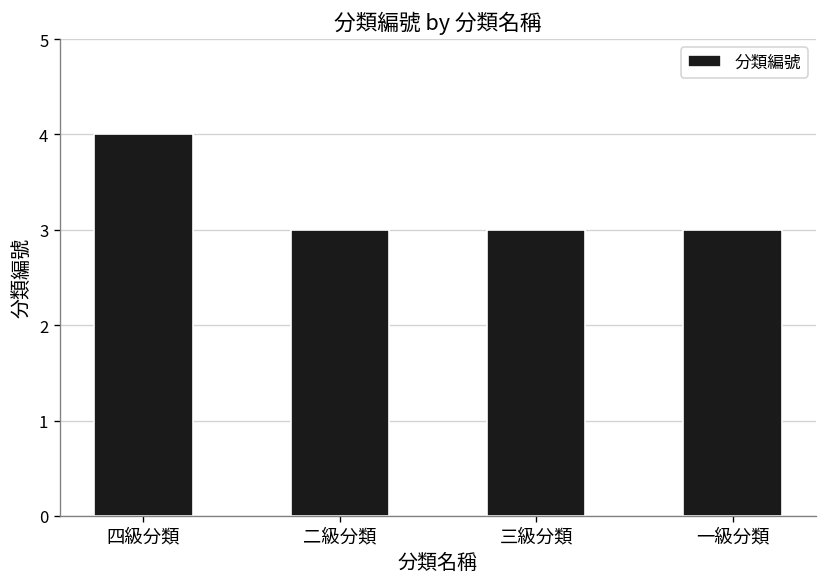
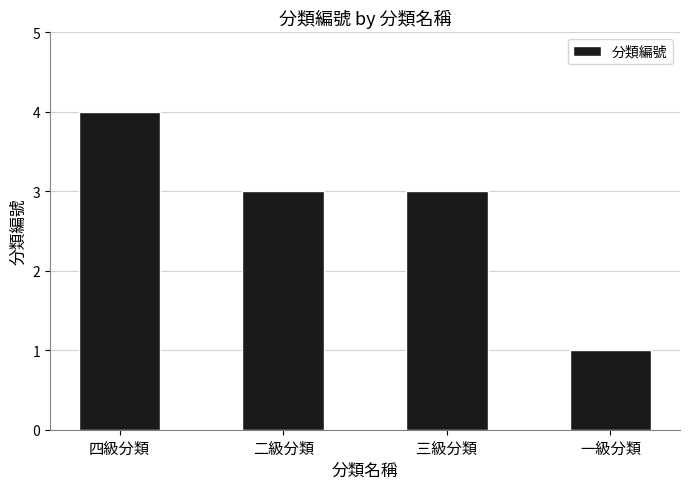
  {
    "四級分類": 4,
    "二級分類": 3,
    "三級分類": 3,
-   "一級分類": 3
+   "一級分類": 1
  }
